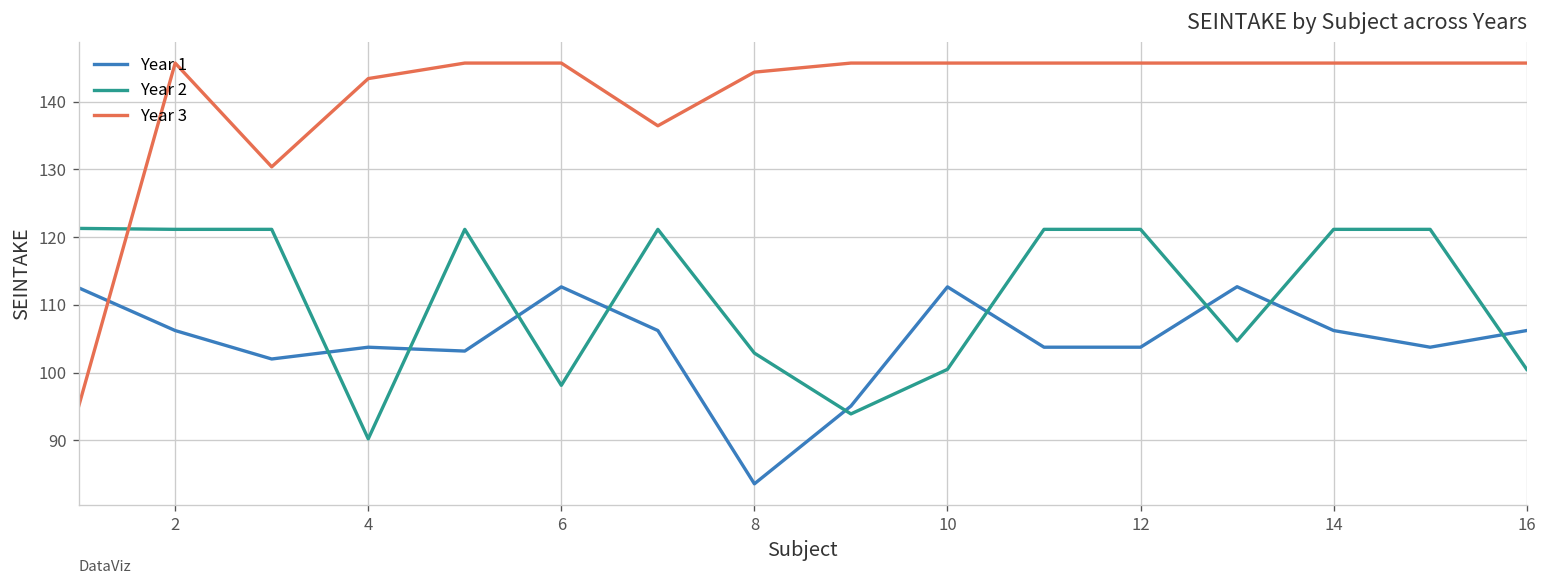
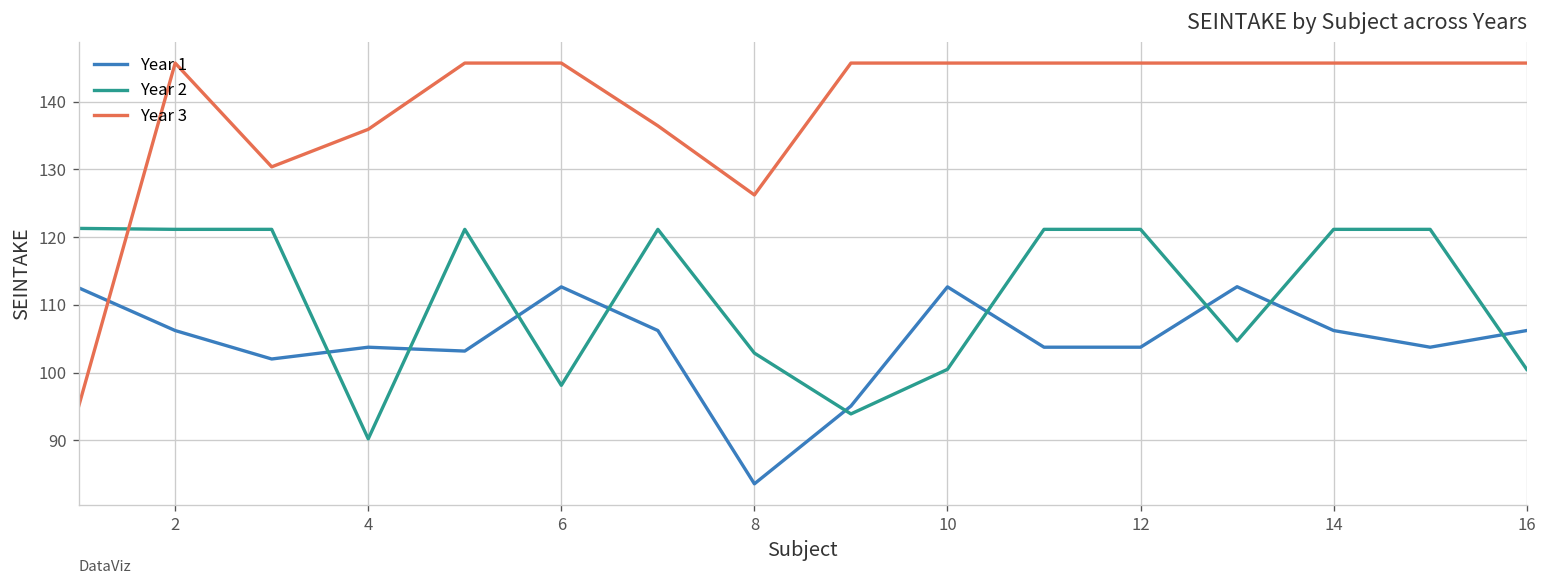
  {
    "Year 3": {
      "2": 146,
-     "4": 143,
+     "4": 136,
      "6": 146,
-     "8": 144,
+     "8": 126,
      "10": 146,
      "12": 146,
      "14": 146,
      "16": 146
    }
  }
